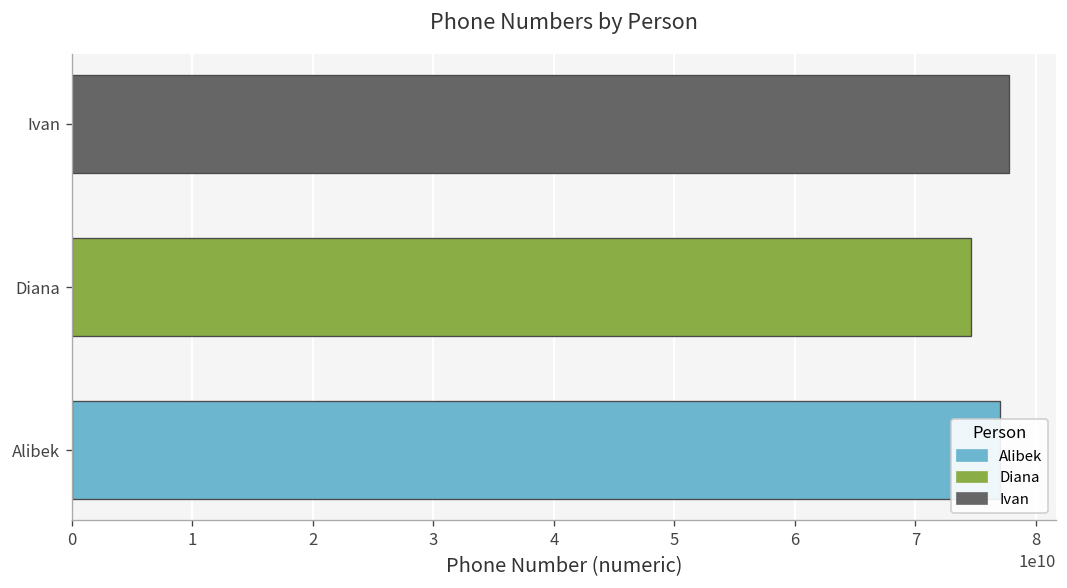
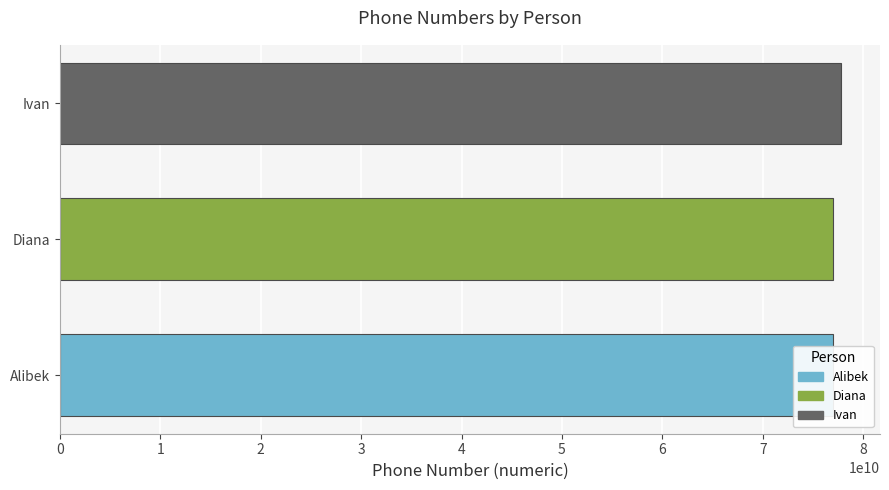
  {
    "Ivan": 77800000000,
-   "Diana": 74600000000
+   "Diana": 77000000000
  }
